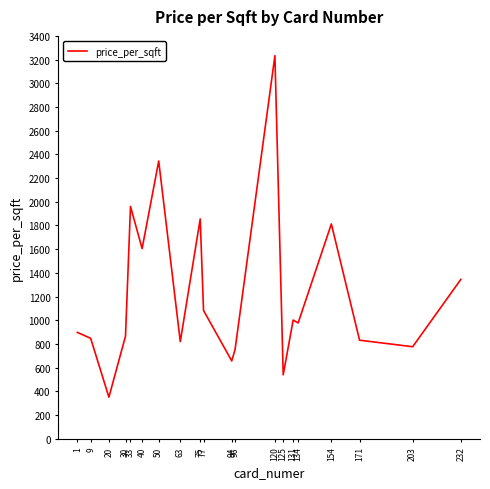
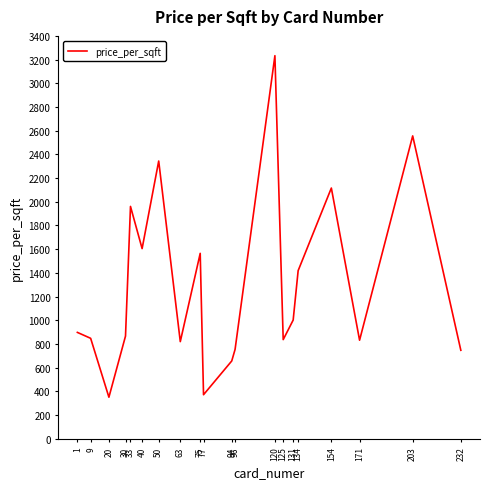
  {
    "1": 900,
    "9": 850,
    "20": 350,
    "30": 870,
    "33": 1960,
    "40": 1610,
    "50": 2340,
    "63": 820,
-   "75": 1860,
-   "77": 1080,
+   "75": 1570,
+   "77": 370,
    "94": 660,
    "96": 750,
    "120": 3230,
-   "125": 540,
+   "125": 840,
    "131": 1000,
-   "134": 980,
-   "154": 1810,
+   "134": 1420,
+   "154": 2120,
    "171": 830,
-   "203": 780,
-   "232": 1350
+   "203": 2560,
+   "232": 750
  }
